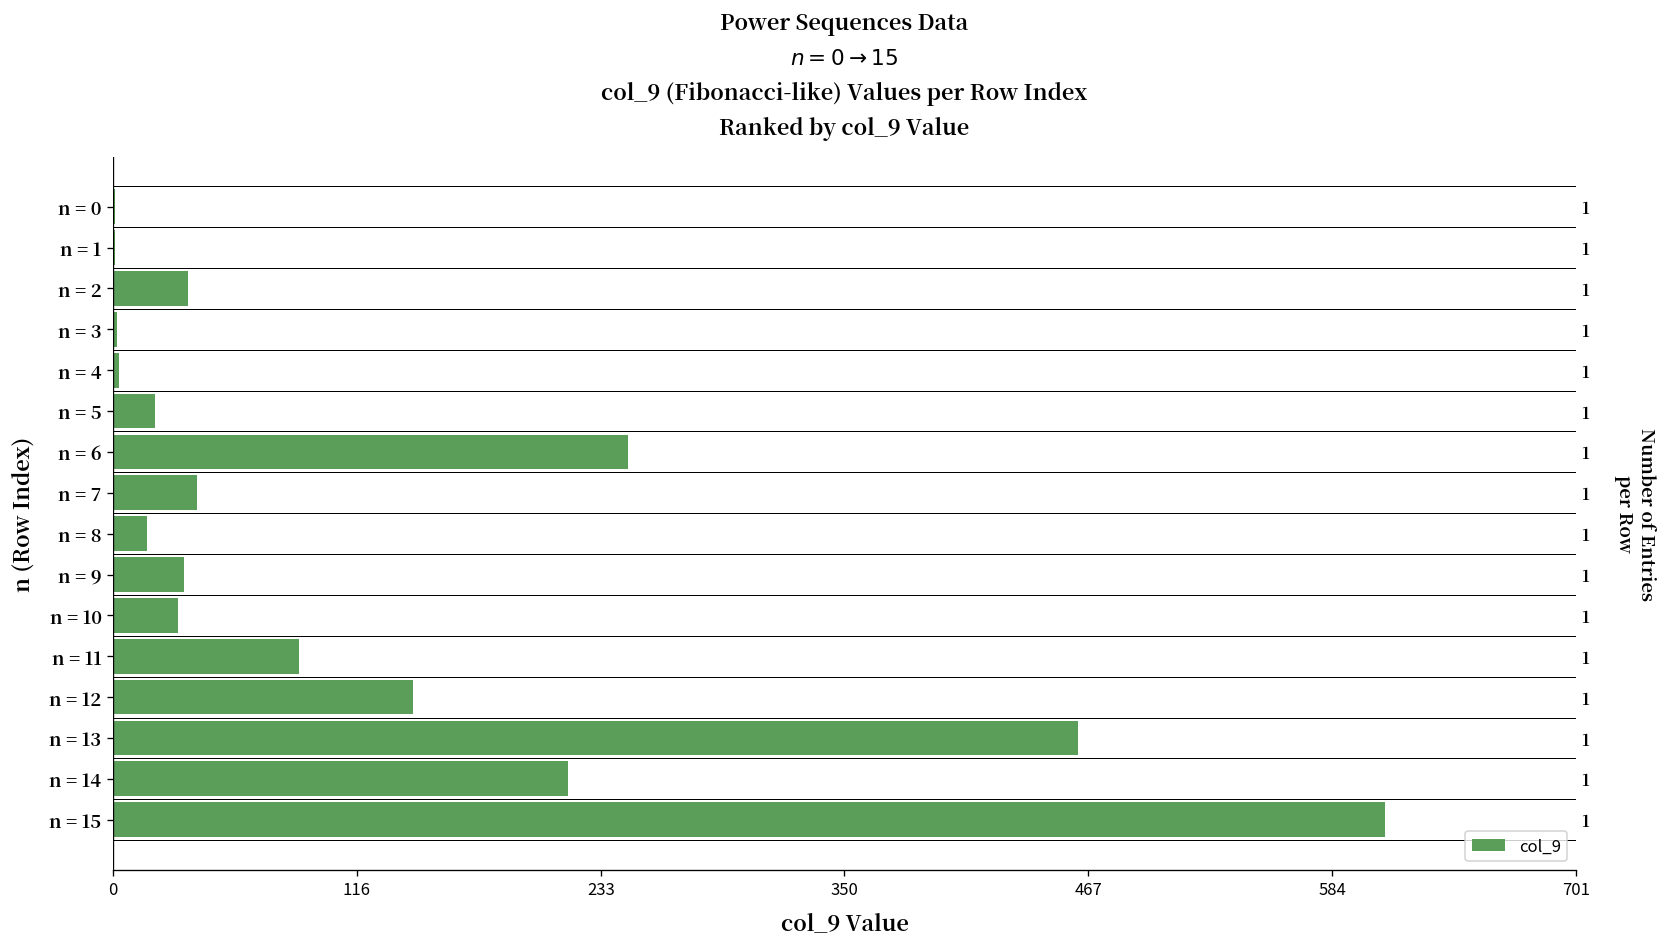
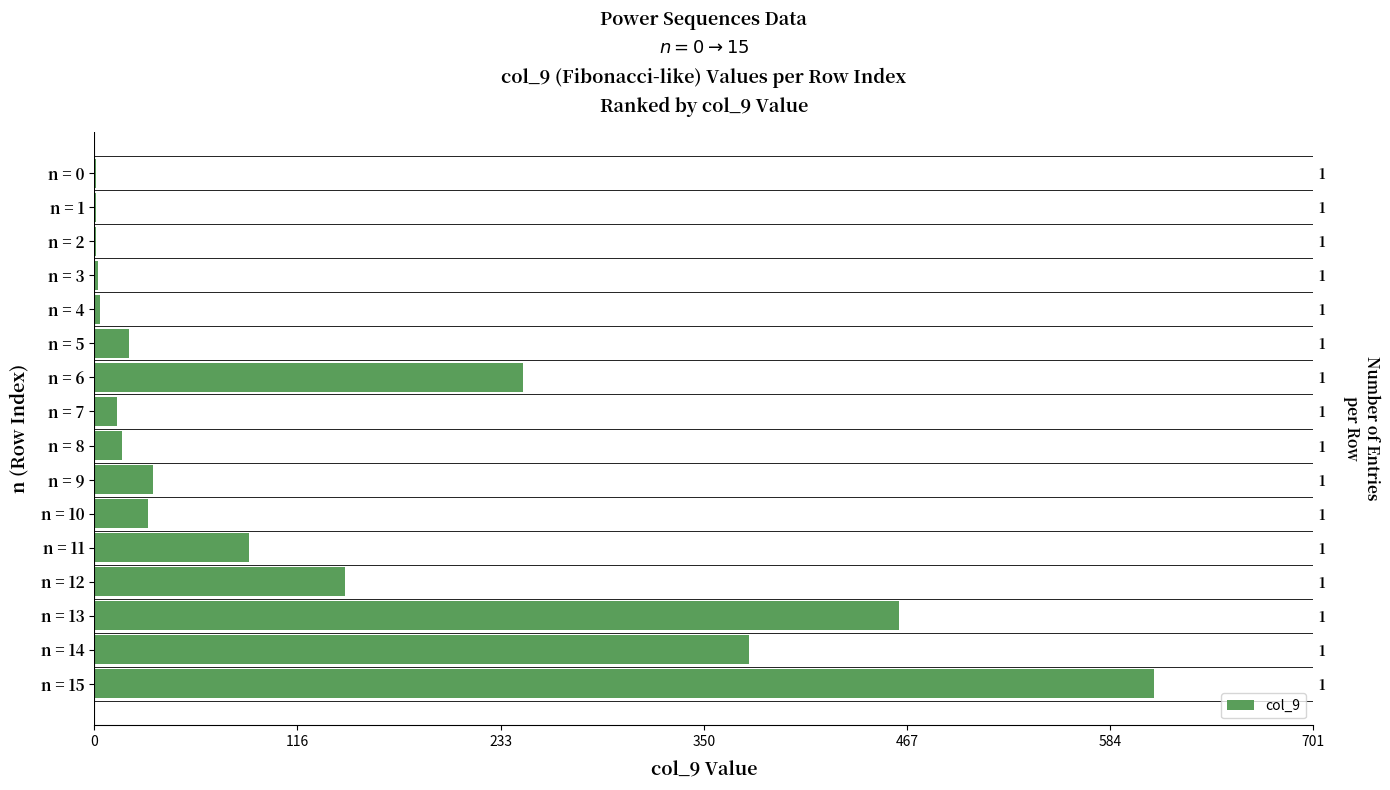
  {
-   "n = 2": 36,
+   "n = 2": 1,
    "n = 3": 2,
    "n = 4": 3,
    "n = 5": 20,
    "n = 6": 247,
-   "n = 7": 40,
+   "n = 7": 13,
    "n = 8": 16,
    "n = 9": 34,
    "n = 10": 31,
    "n = 11": 89,
    "n = 12": 144,
    "n = 13": 463,
-   "n = 14": 218,
+   "n = 14": 377,
    "n = 15": 610
  }
